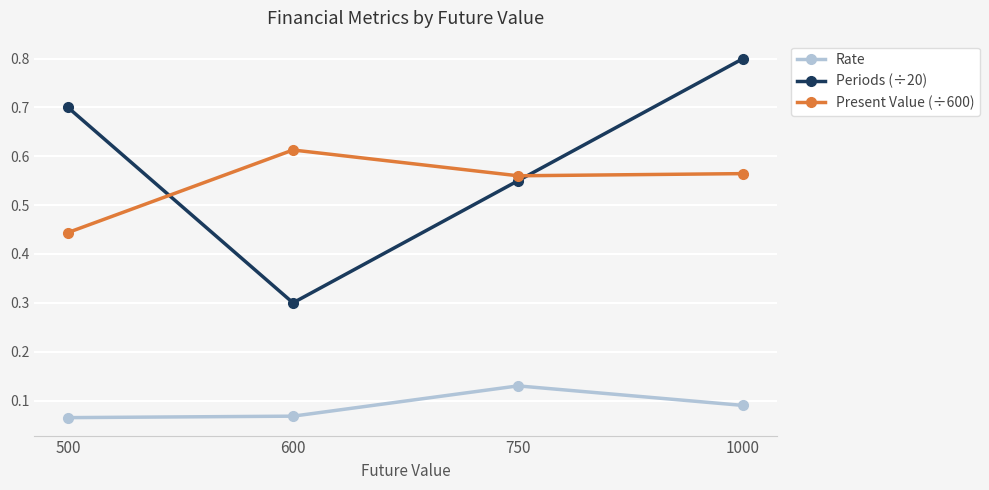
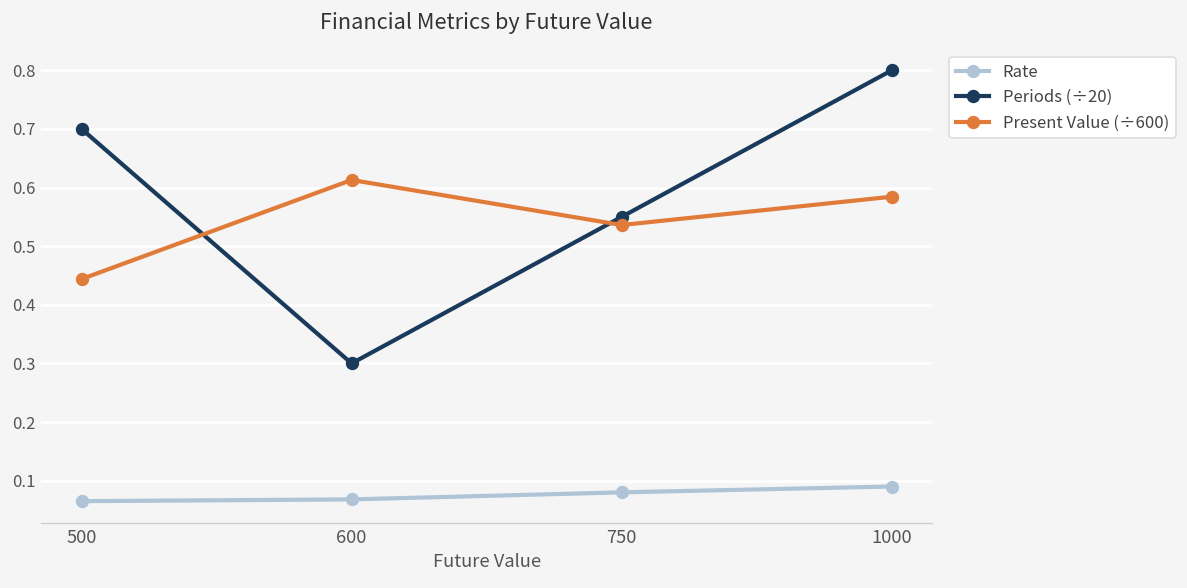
  {
    "Rate": {
      "500": 0.07,
      "600": 0.07,
-     "750": 0.13,
+     "750": 0.08,
      "1000": 0.09
    },
    "Periods (÷20)": {
      "500": 0.70,
      "600": 0.30,
      "750": 0.55,
      "1000": 0.80
    },
    "Present Value (÷600)": {
      "500": 0.44,
      "600": 0.61,
-     "750": 0.56,
-     "1000": 0.56
+     "750": 0.54,
+     "1000": 0.58
    }
  }
